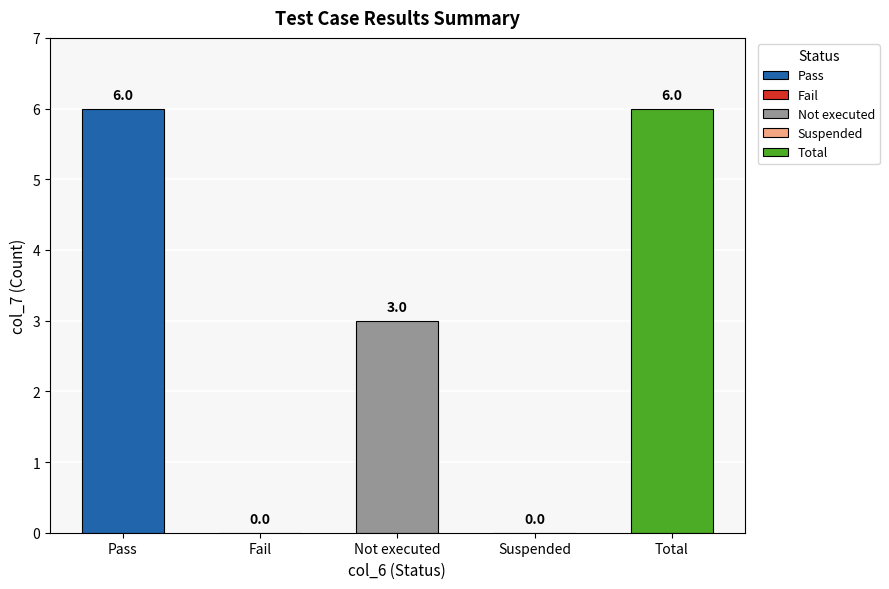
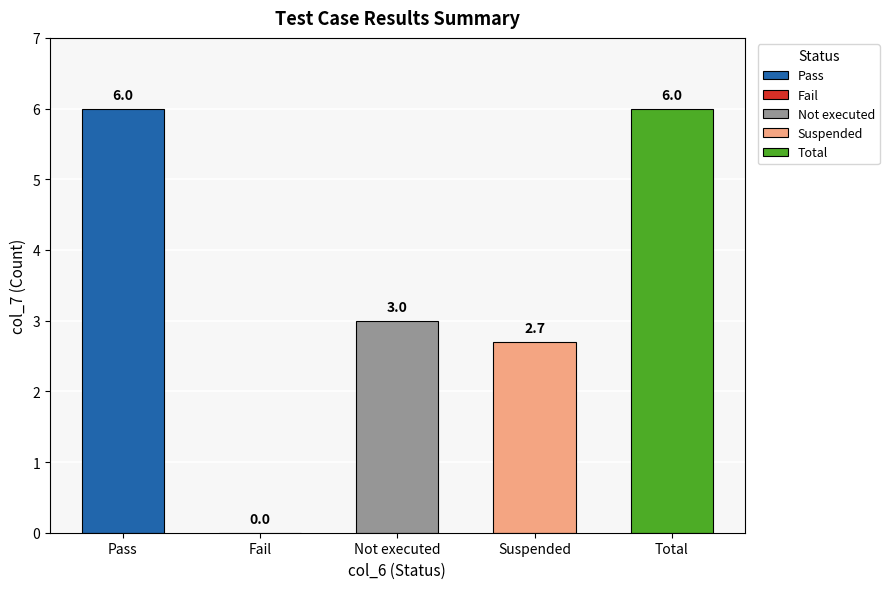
  {
    "Pass": 6.0,
    "Fail": 0.0,
    "Not executed": 3.0,
-   "Suspended": 0.0,
+   "Suspended": 2.7,
    "Total": 6.0
  }
